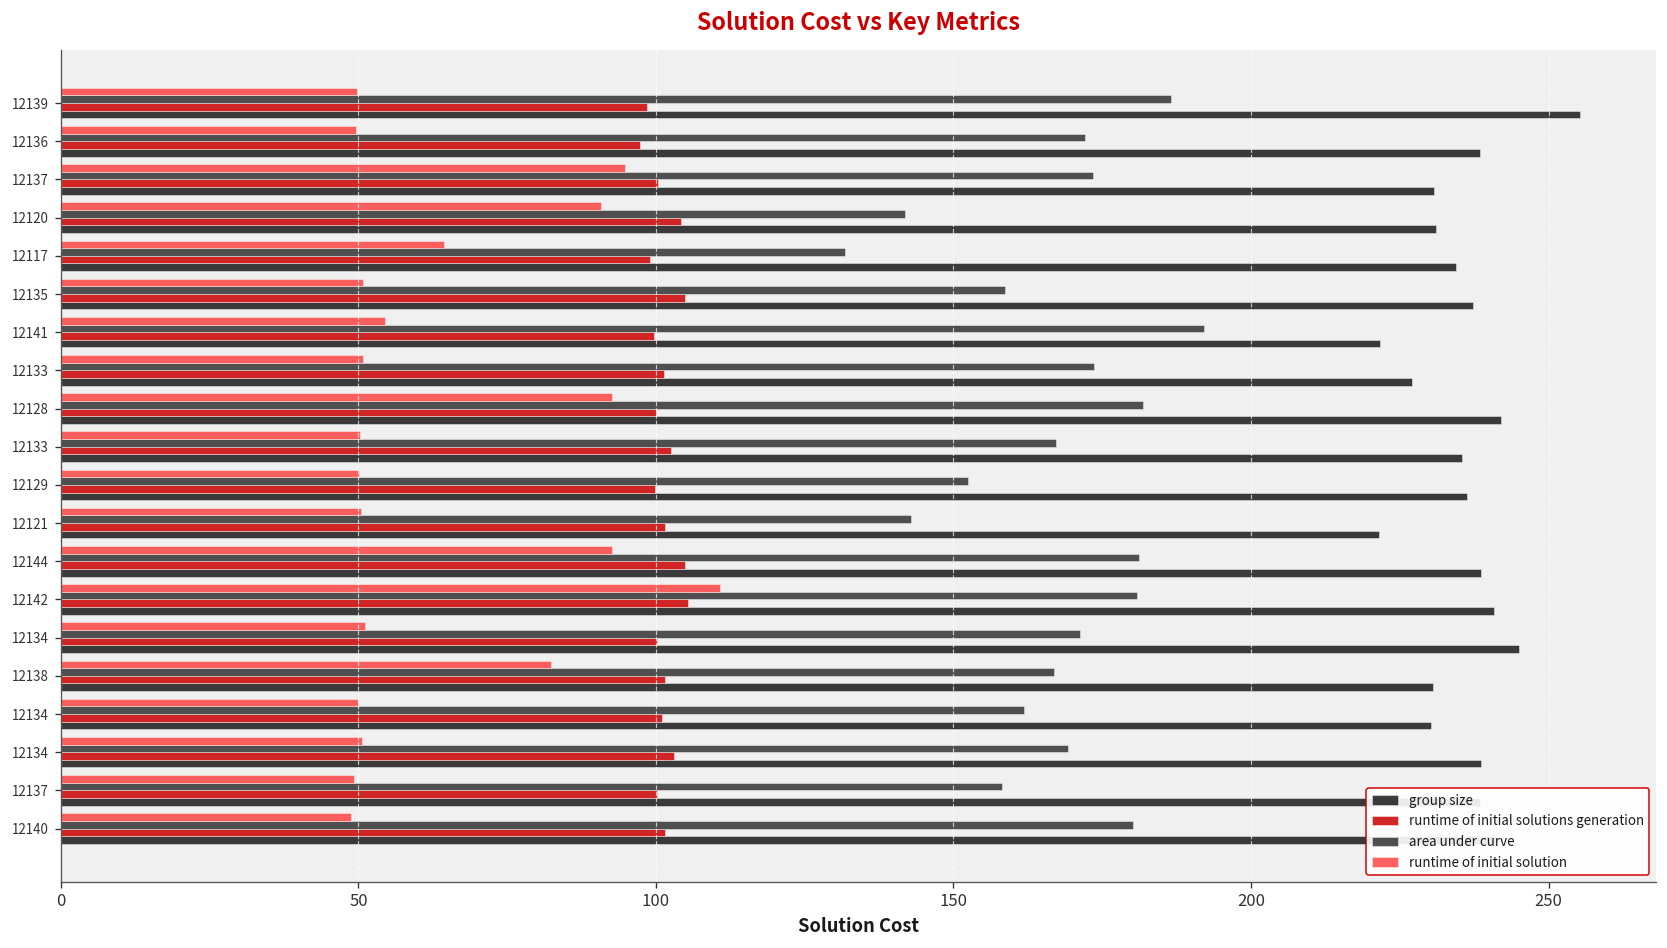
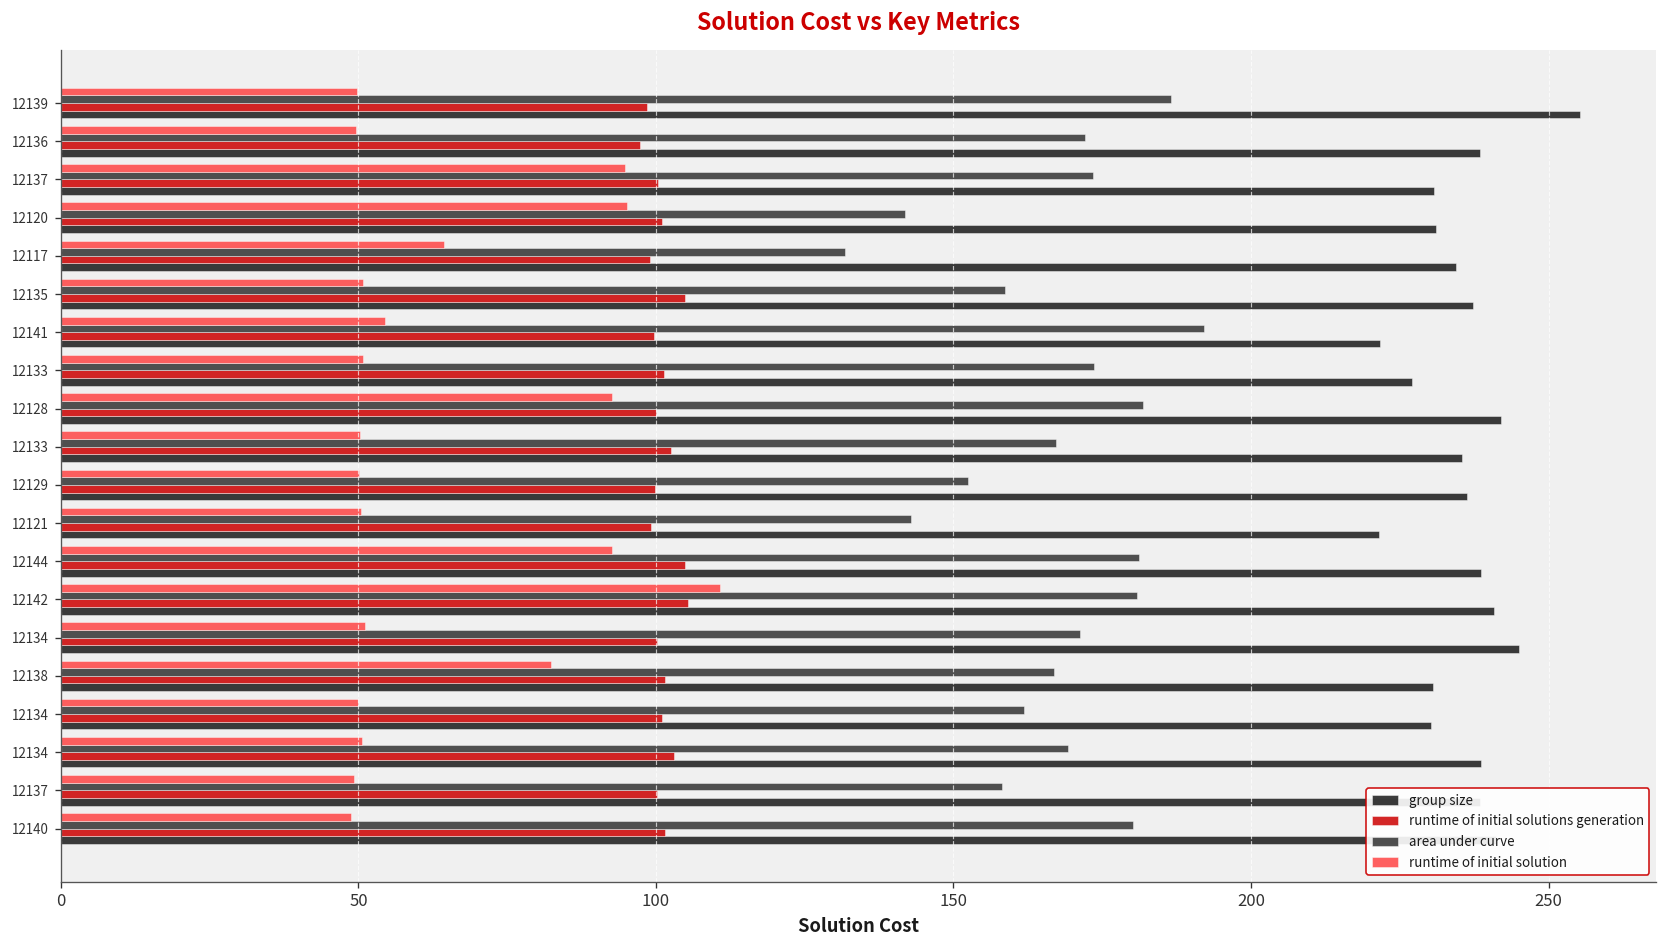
  {
    "runtime of initial solutions generation": {
      "12139": 98,
      "12136": 97,
-     "12120": 104,
+     "12120": 101,
      "12117": 99,
      "12135": 105,
      "12141": 100,
      "12128": 100,
      "12129": 100,
-     "12121": 102,
+     "12121": 99,
      "12144": 105,
      "12142": 105,
      "12138": 101,
      "12140": 102
    },
    "runtime of initial solution": {
      "12139": 50,
      "12136": 50,
-     "12120": 91,
+     "12120": 95,
      "12117": 64,
      "12135": 51,
      "12141": 54,
      "12128": 93,
      "12129": 50,
      "12121": 50,
      "12144": 93,
      "12142": 111,
      "12138": 82,
      "12140": 49
    }
  }
